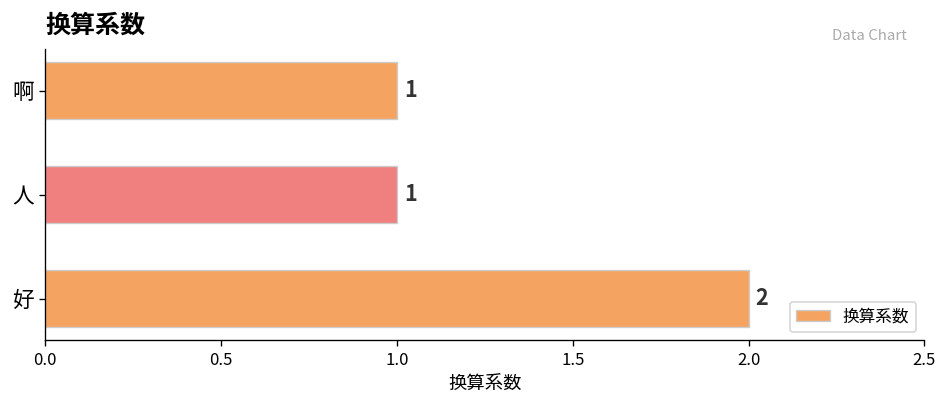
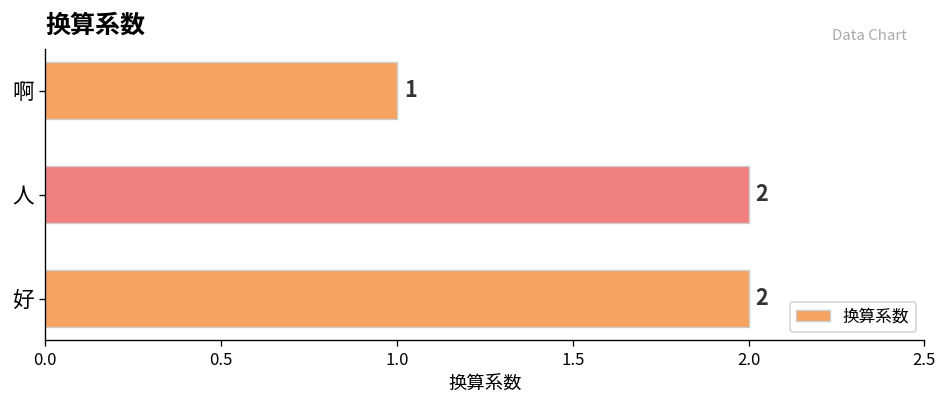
  {
    "啊": 1,
-   "人": 1,
+   "人": 2,
    "好": 2
  }
